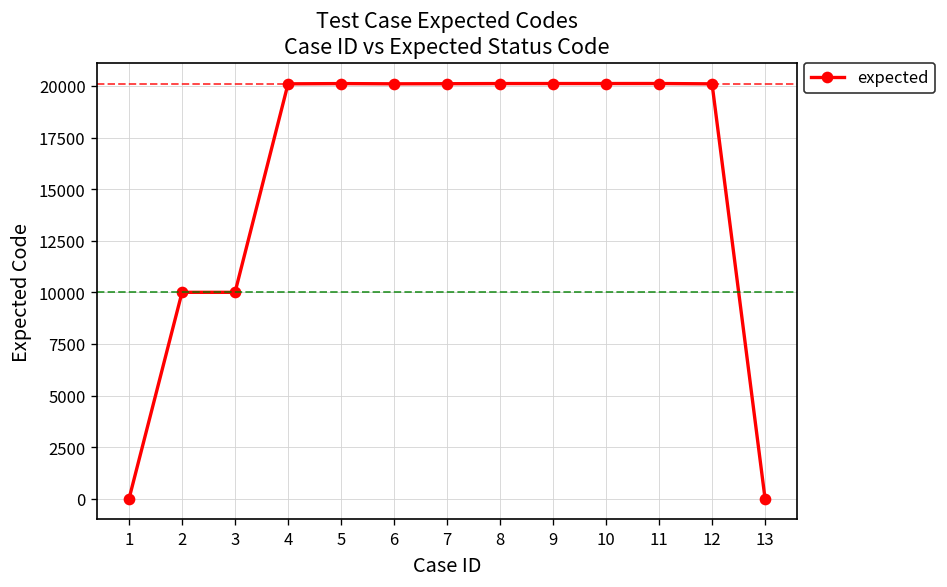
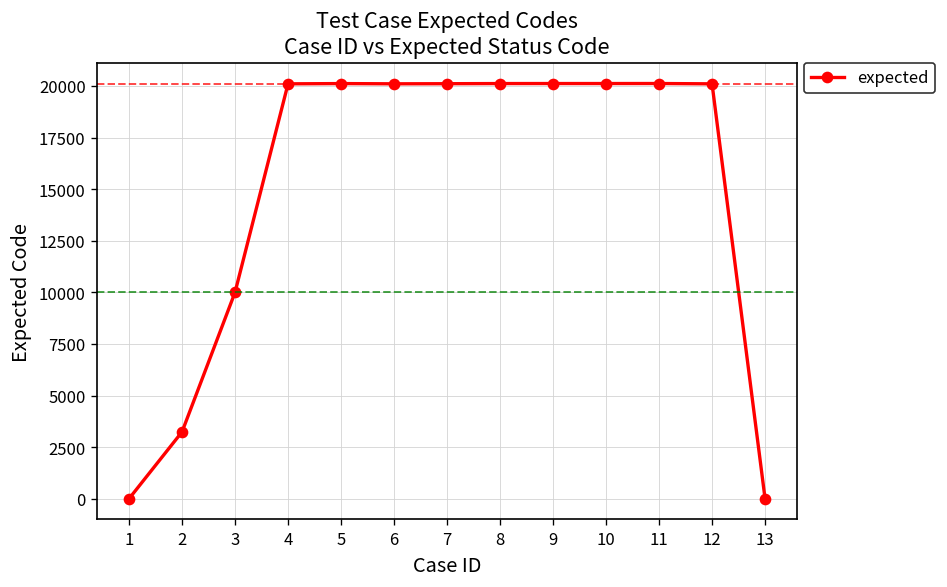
  {
    "1": 0,
-   "2": 10000,
+   "2": 3200,
    "3": 10000,
    "4": 20100,
    "5": 20100,
    "6": 20100,
    "7": 20100,
    "8": 20100,
    "9": 20100,
    "10": 20100,
    "11": 20100,
    "12": 20100,
    "13": 0
  }
